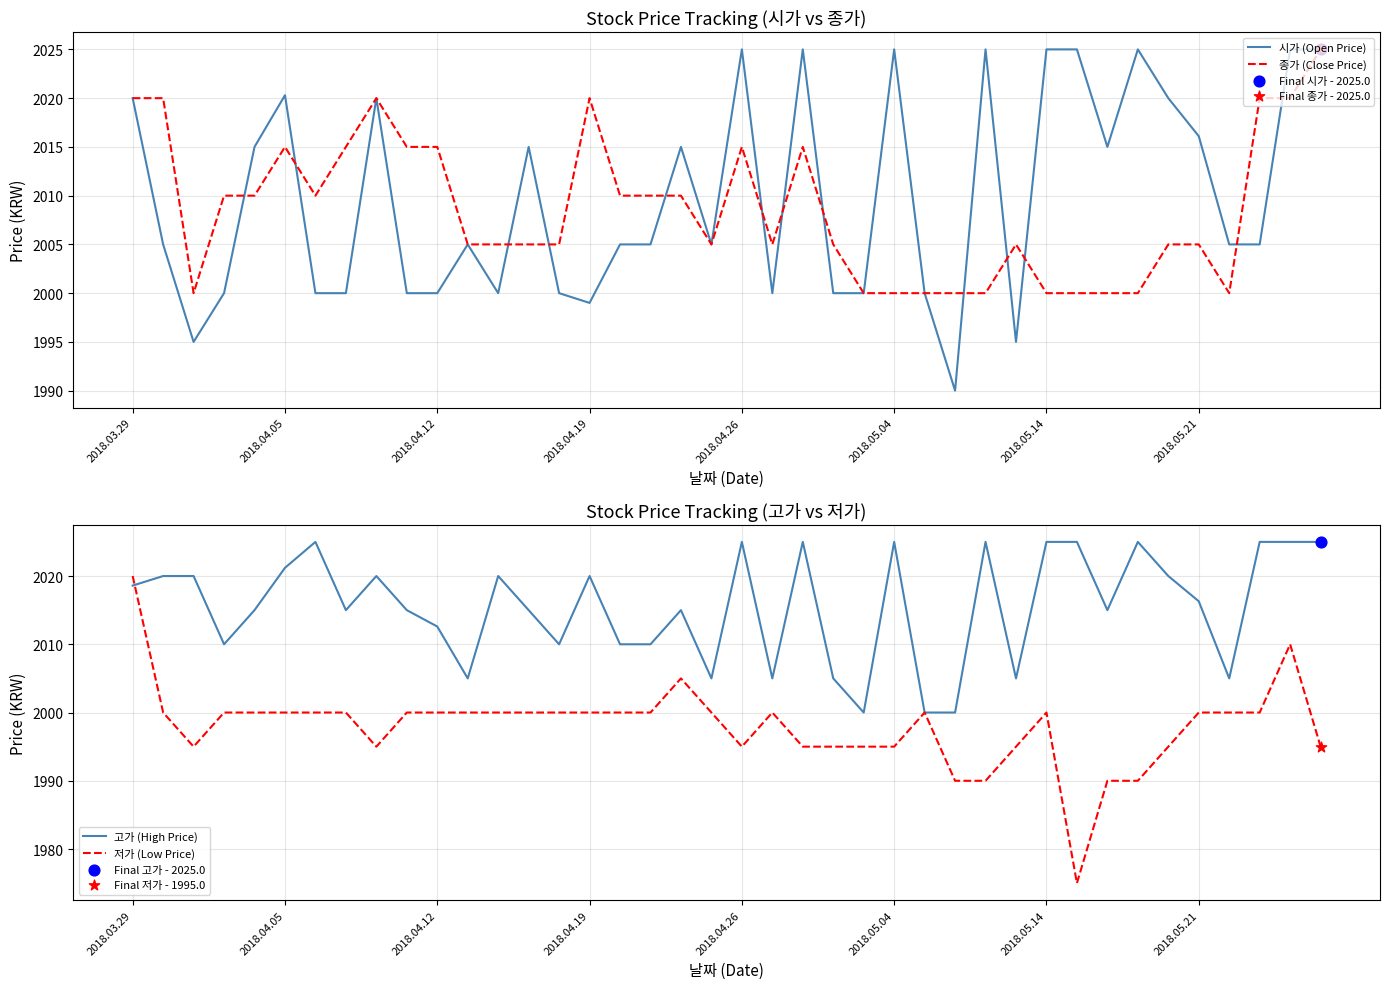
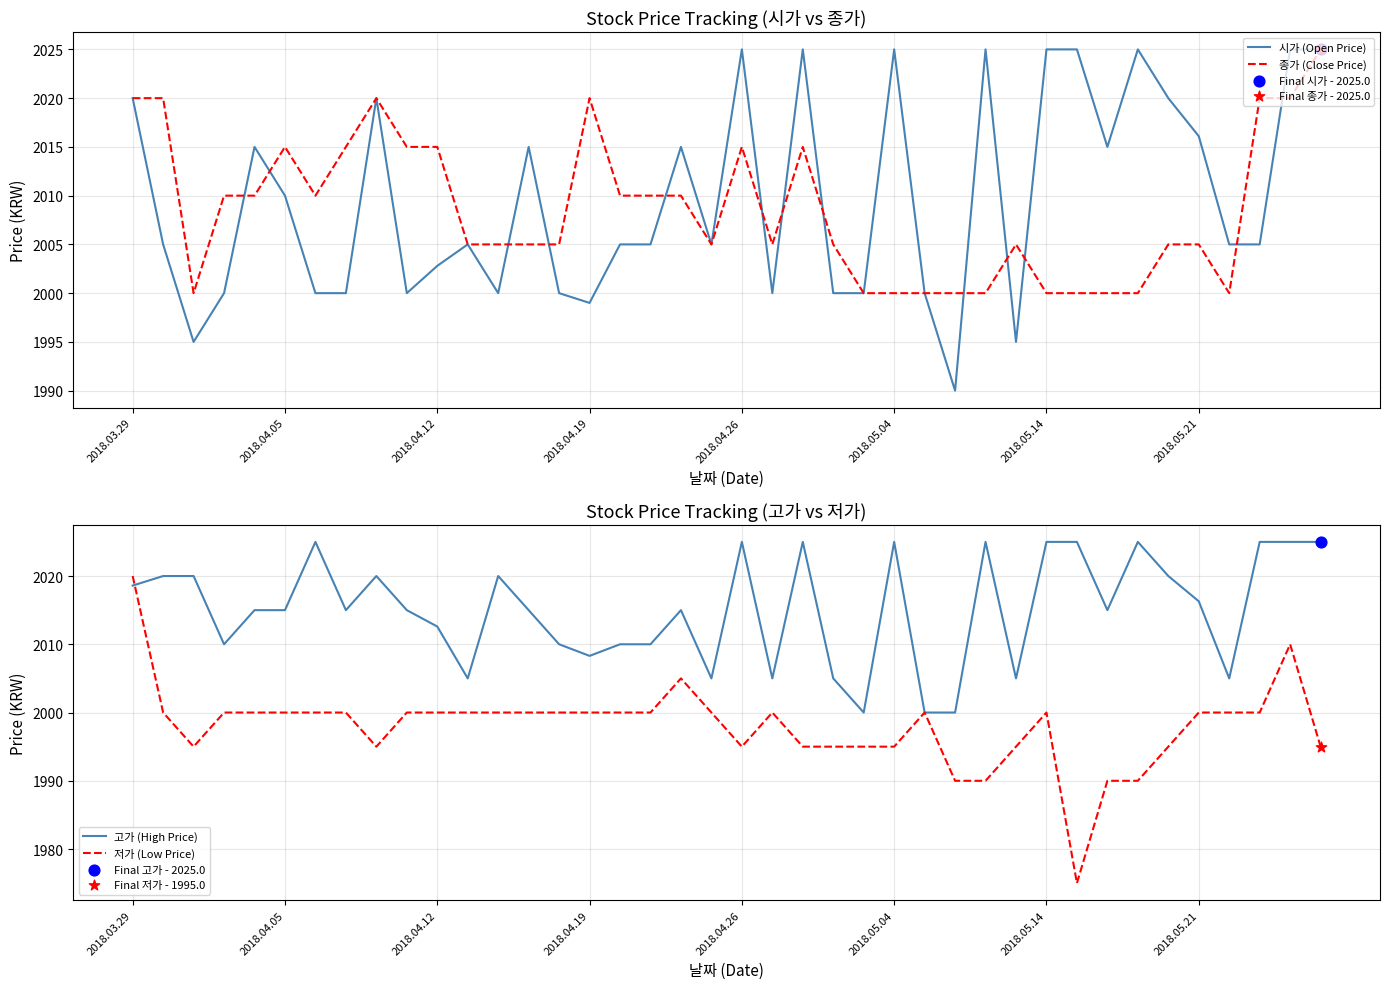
  {
    "Stock Price Tracking (시가 vs 종가)": {
      "시가 (Open Price)": {
-       "2018.04.05": 2020,
-       "2018.04.12": 2000,
+       "2018.04.05": 2010,
+       "2018.04.12": 2003,
        "2018.04.19": 1999,
        "2018.04.26": 2025,
        "2018.05.04": 2025,
        "2018.05.14": 2025,
        "2018.05.21": 2016
      }
    },
    "Stock Price Tracking (고가 vs 저가)": {
      "고가 (High Price)": {
        "2018.03.29": 2019,
-       "2018.04.05": 2021,
+       "2018.04.05": 2015,
        "2018.04.12": 2013,
-       "2018.04.19": 2020,
+       "2018.04.19": 2008,
        "2018.04.26": 2025,
        "2018.05.04": 2025,
        "2018.05.14": 2025,
        "2018.05.21": 2016
      }
    }
  }
